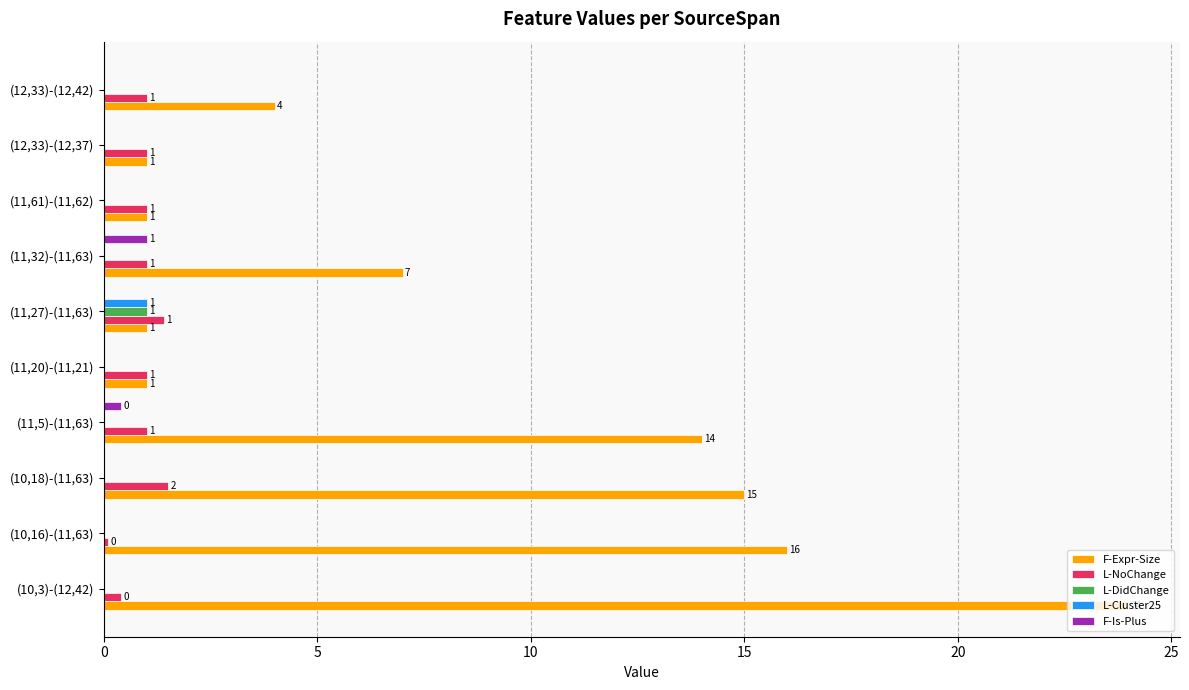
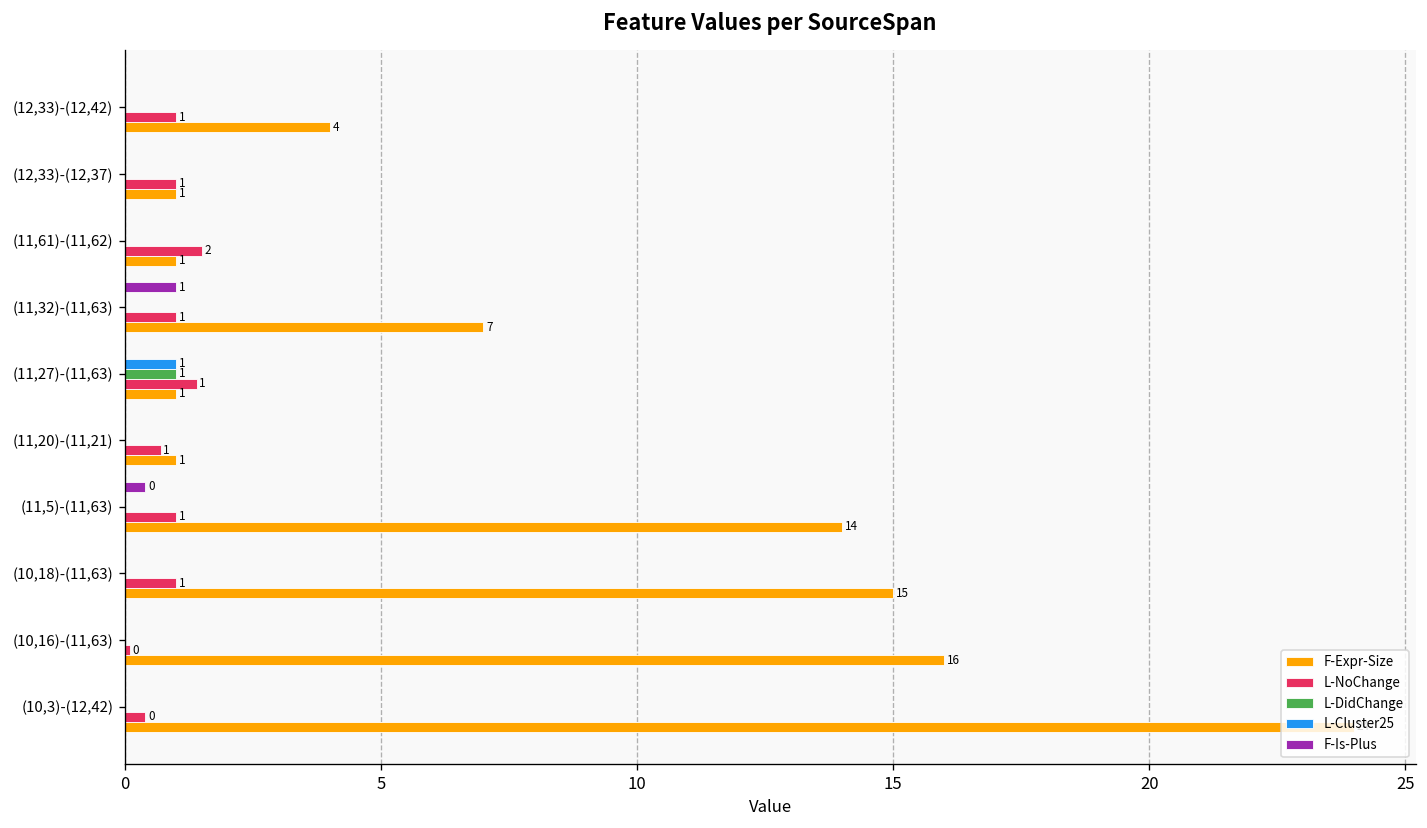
  {
    "F-Expr-Size": {
      "(12,33)-(12,42)": 4,
      "(11,32)-(11,63)": 7,
      "(11,27)-(11,63)": 1,
      "(11,5)-(11,63)": 14,
      "(10,18)-(11,63)": 15,
      "(10,16)-(11,63)": 16
    },
    "L-NoChange": {
      "(12,33)-(12,42)": 1,
-     "(11,61)-(11,62)": 1,
+     "(11,61)-(11,62)": 2,
      "(11,32)-(11,63)": 1,
      "(11,27)-(11,63)": 1,
-     "(11,20)-(11,21)": 1.0,
+     "(11,20)-(11,21)": 0.7,
      "(11,5)-(11,63)": 1,
-     "(10,18)-(11,63)": 2,
+     "(10,18)-(11,63)": 1,
      "(10,16)-(11,63)": 0,
      "(10,3)-(12,42)": 0
    },
    "L-DidChange": {
      "(12,33)-(12,42)": 0.0,
      "(12,33)-(12,37)": 0.0,
      "(11,61)-(11,62)": 0.0,
      "(11,32)-(11,63)": 0.0,
      "(11,20)-(11,21)": 0.0,
      "(10,18)-(11,63)": 0.0
    },
    "L-Cluster25": {
      "(12,33)-(12,42)": 0.0,
      "(12,33)-(12,37)": 0.0,
      "(11,61)-(11,62)": 0.0,
      "(11,32)-(11,63)": 0.0,
      "(11,20)-(11,21)": 0.0,
      "(10,18)-(11,63)": 0.0
    },
    "F-Is-Plus": {
      "(11,32)-(11,63)": 1,
      "(11,5)-(11,63)": 0
    }
  }
